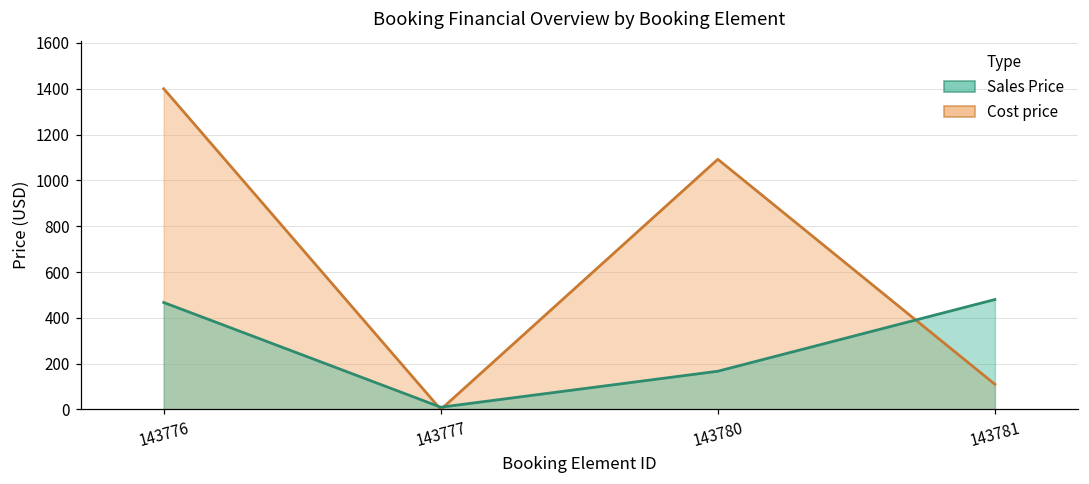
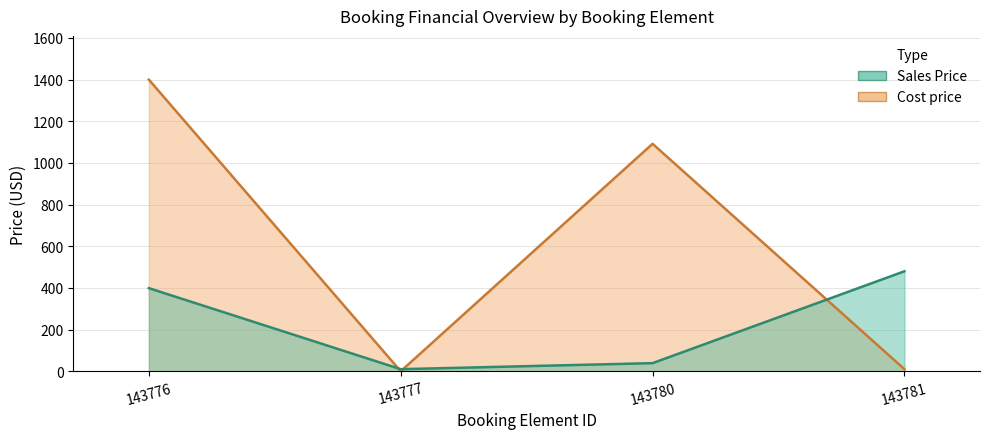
  {
    "Cost price": {
      "143776": 1400,
      "143780": 1090,
-     "143781": 110
+     "143781": 10
    },
    "Sales Price": {
-     "143776": 470,
-     "143780": 170,
+     "143776": 400,
+     "143780": 40,
      "143781": 480
    }
  }
